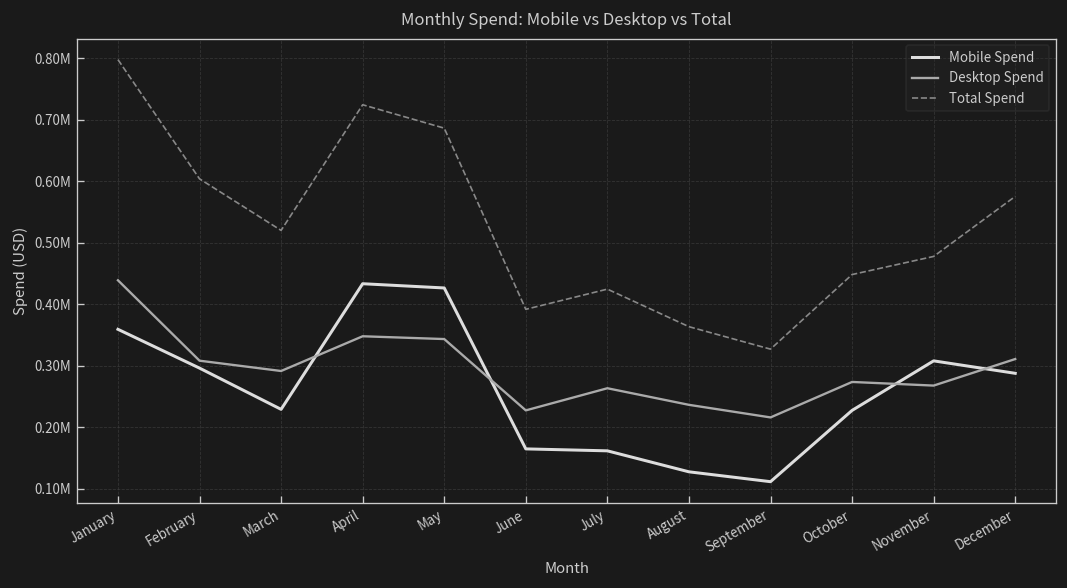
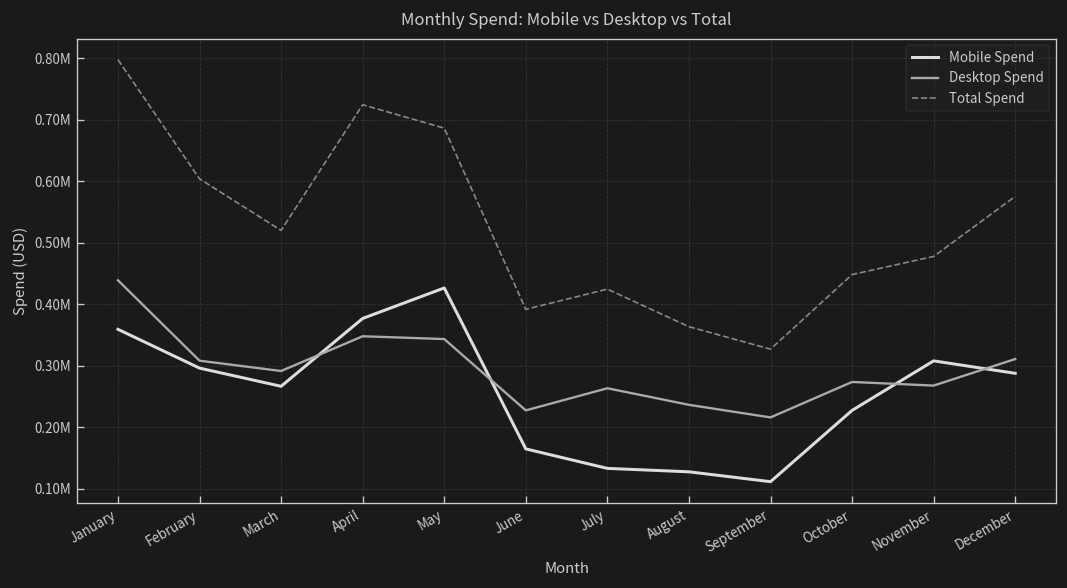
  {
    "Mobile Spend": {
      "January": 360000,
      "February": 300000,
-     "March": 230000,
-     "April": 430000,
+     "March": 270000,
+     "April": 380000,
      "May": 430000,
      "June": 160000,
-     "July": 160000,
+     "July": 130000,
      "August": 130000,
      "September": 110000,
      "October": 230000,
      "November": 310000,
      "December": 290000
    }
  }
